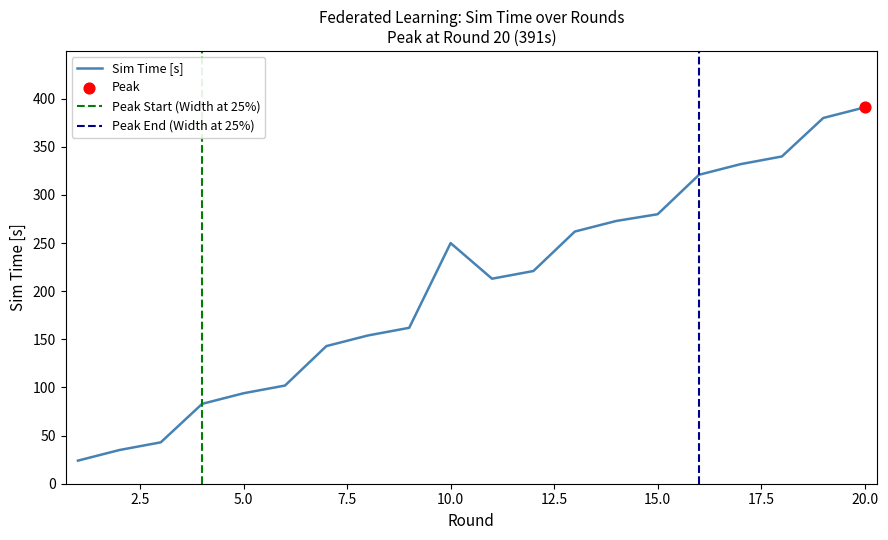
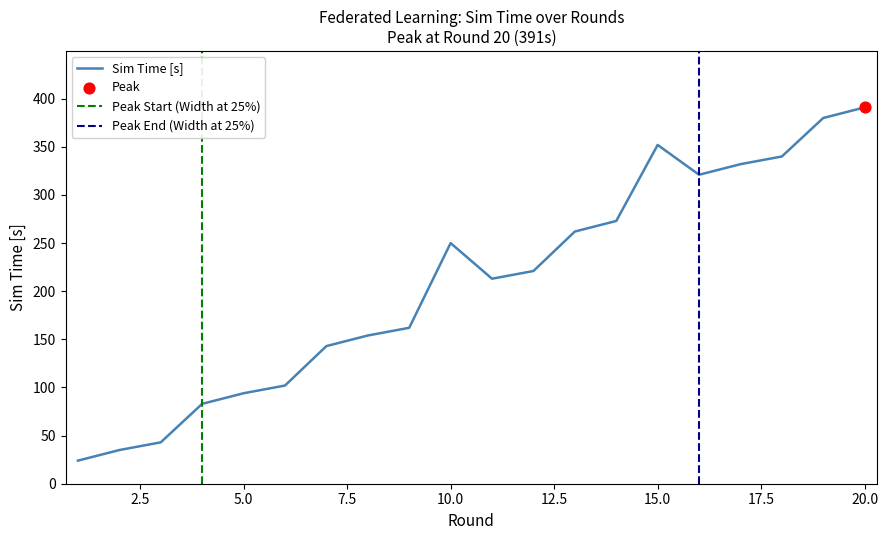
  {
    "Sim Time [s]": {
      "5.0": 90,
      "10.0": 250,
-     "15.0": 280
+     "15.0": 350
    }
  }
